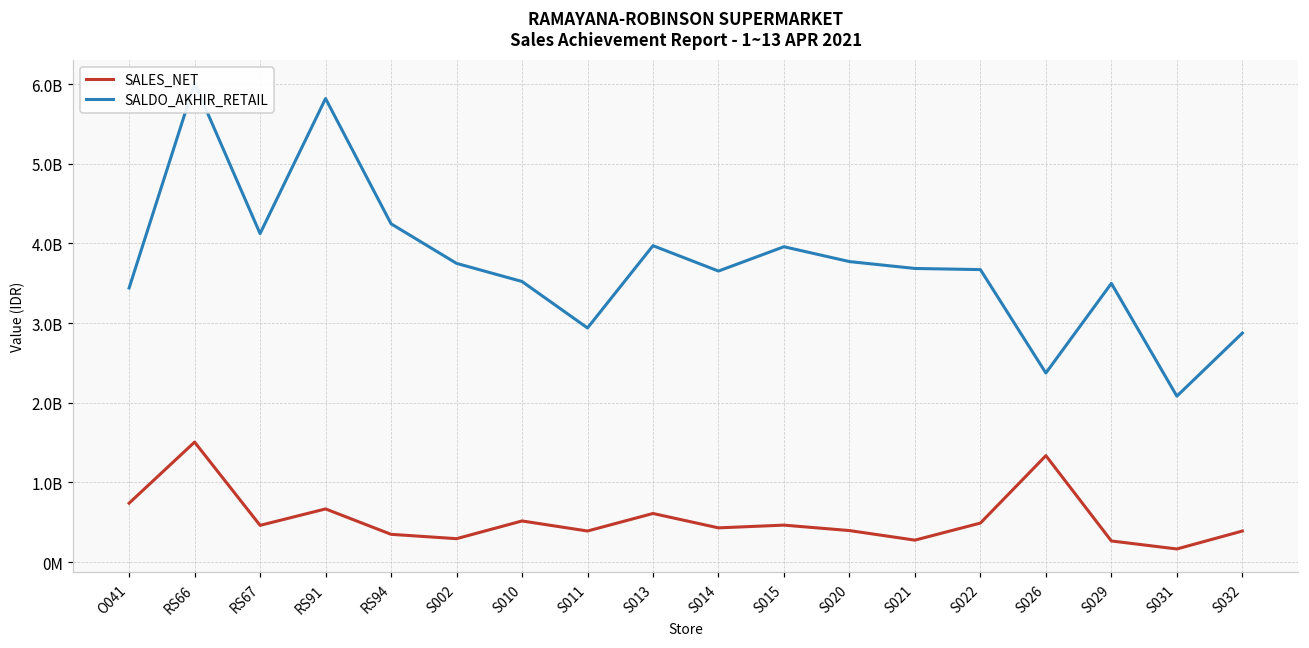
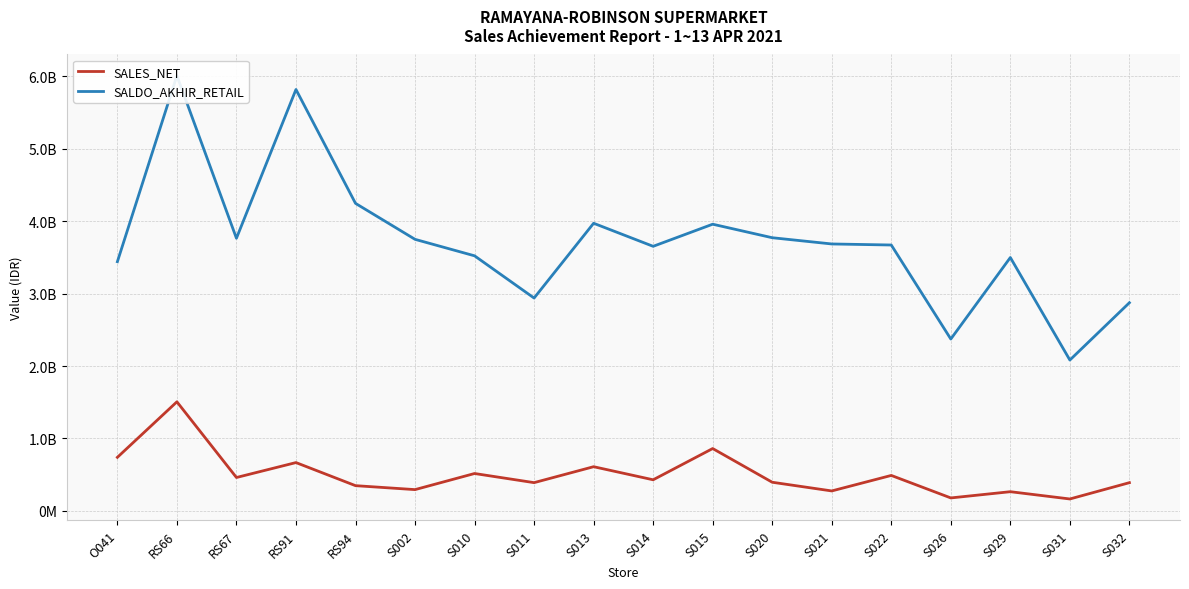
  {
    "SALES_NET": {
      "O041": 700000000,
      "RS66": 1500000000,
      "RS67": 500000000,
      "RS91": 700000000,
      "RS94": 300000000,
      "S002": 300000000,
      "S010": 500000000,
      "S011": 400000000,
      "S013": 600000000,
      "S014": 400000000,
-     "S015": 500000000,
+     "S015": 900000000,
      "S020": 400000000,
      "S021": 300000000,
      "S022": 500000000,
-     "S026": 1300000000,
+     "S026": 200000000,
      "S029": 300000000,
      "S031": 200000000,
      "S032": 400000000
    },
    "SALDO_AKHIR_RETAIL": {
      "O041": 3400000000,
-     "RS67": 4100000000,
+     "RS67": 3800000000,
      "RS91": 5800000000,
      "RS94": 4200000000,
      "S002": 3700000000,
      "S010": 3500000000,
      "S011": 2900000000,
      "S013": 4000000000,
      "S014": 3700000000,
      "S015": 4000000000,
      "S020": 3800000000,
      "S021": 3700000000,
      "S022": 3700000000,
      "S026": 2400000000,
      "S029": 3500000000,
      "S031": 2100000000,
      "S032": 2900000000
    }
  }
